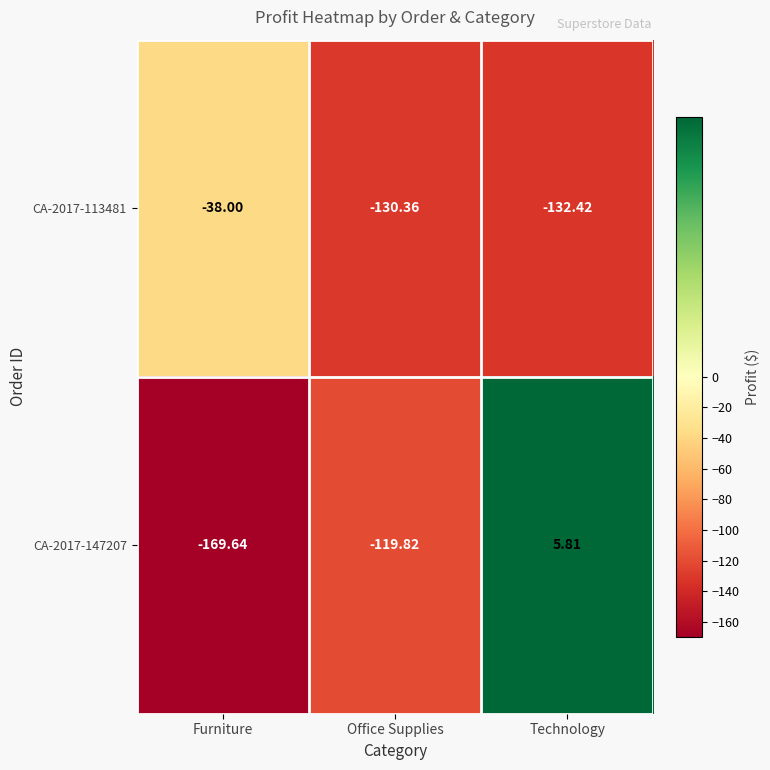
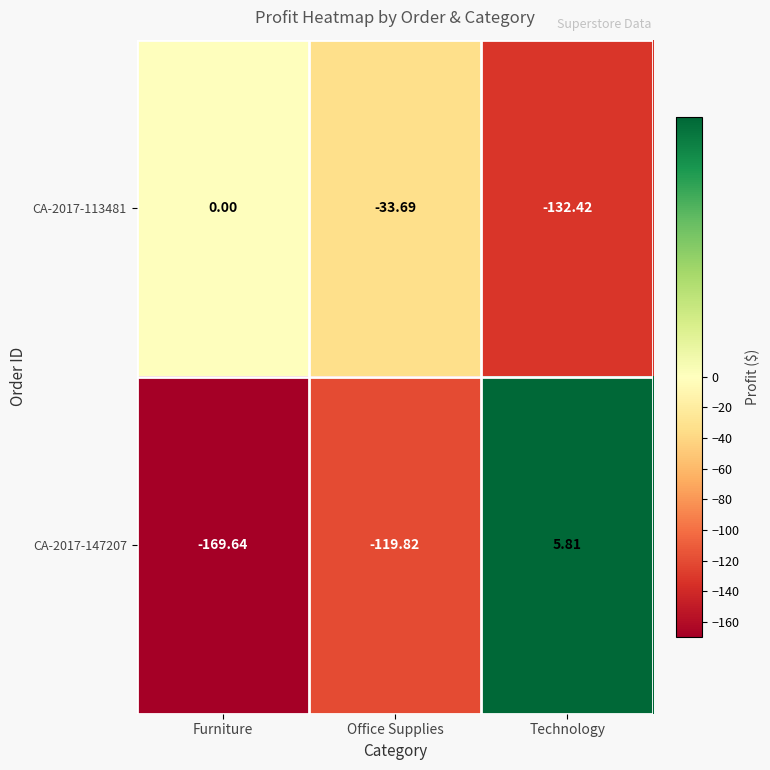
  {
    "CA-2017-113481": {
-     "Furniture": -38.00,
-     "Office Supplies": -130.36,
+     "Furniture": 0.00,
+     "Office Supplies": -33.69,
      "Technology": -132.42
    },
    "CA-2017-147207": {
      "Furniture": -169.64,
      "Office Supplies": -119.82,
      "Technology": 5.81
    }
  }
